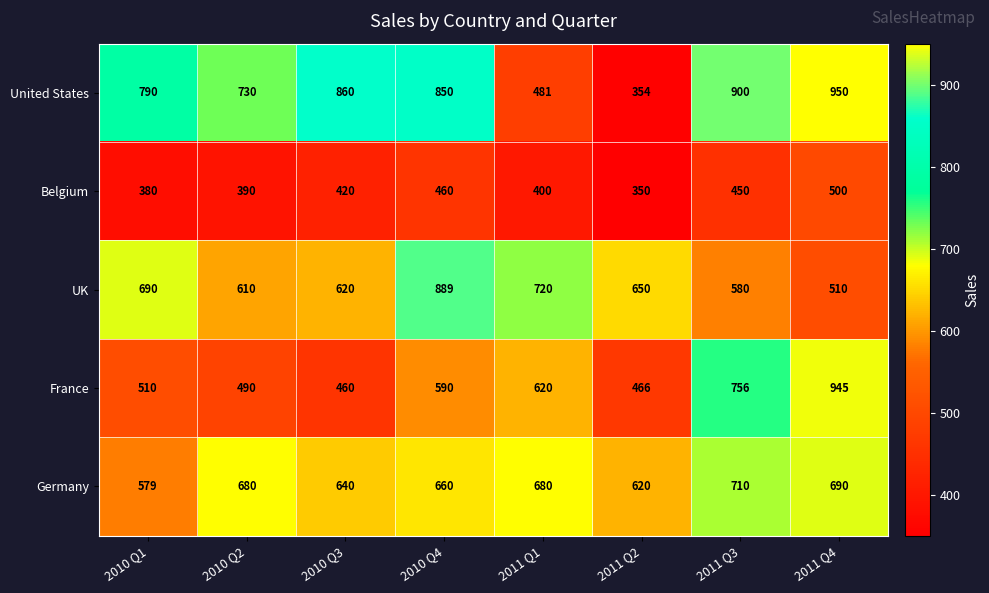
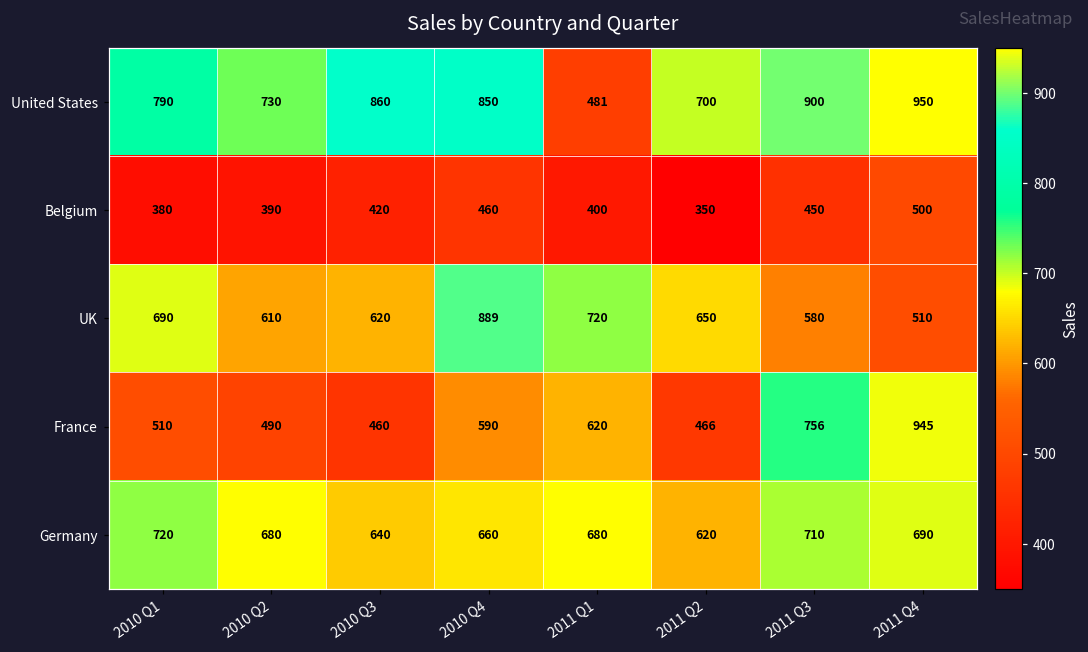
  {
    "United States": {
      "2010 Q1": 790,
      "2010 Q2": 730,
      "2010 Q3": 860,
      "2010 Q4": 850,
      "2011 Q1": 481,
-     "2011 Q2": 354,
+     "2011 Q2": 700,
      "2011 Q3": 900,
      "2011 Q4": 950
    },
    "Belgium": {
      "2010 Q1": 380,
      "2010 Q2": 390,
      "2010 Q3": 420,
      "2010 Q4": 460,
      "2011 Q1": 400,
      "2011 Q2": 350,
      "2011 Q3": 450,
      "2011 Q4": 500
    },
    "UK": {
      "2010 Q1": 690,
      "2010 Q2": 610,
      "2010 Q3": 620,
      "2010 Q4": 889,
      "2011 Q1": 720,
      "2011 Q2": 650,
      "2011 Q3": 580,
      "2011 Q4": 510
    },
    "France": {
      "2010 Q1": 510,
      "2010 Q2": 490,
      "2010 Q3": 460,
      "2010 Q4": 590,
      "2011 Q1": 620,
      "2011 Q2": 466,
      "2011 Q3": 756,
      "2011 Q4": 945
    },
    "Germany": {
-     "2010 Q1": 579,
+     "2010 Q1": 720,
      "2010 Q2": 680,
      "2010 Q3": 640,
      "2010 Q4": 660,
      "2011 Q1": 680,
      "2011 Q2": 620,
      "2011 Q3": 710,
      "2011 Q4": 690
    }
  }
